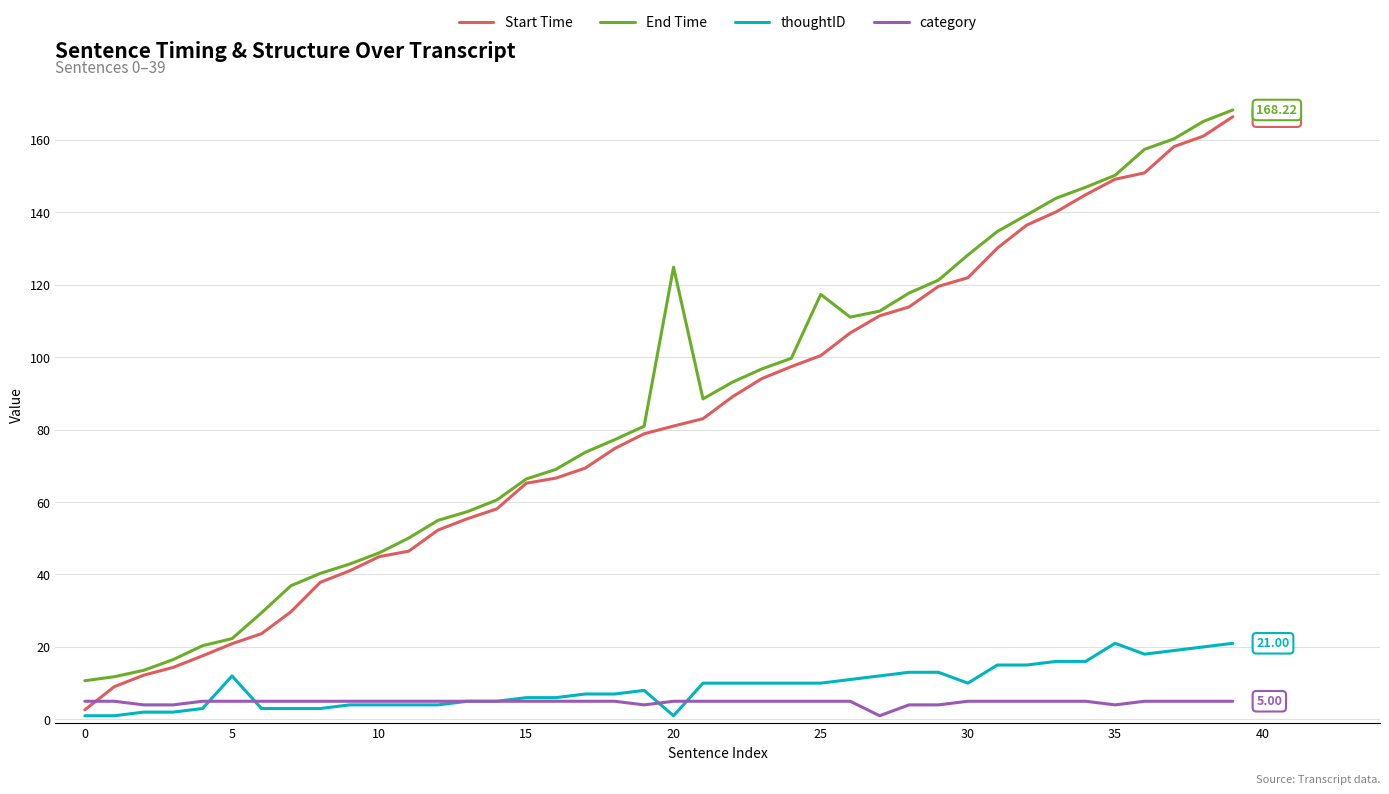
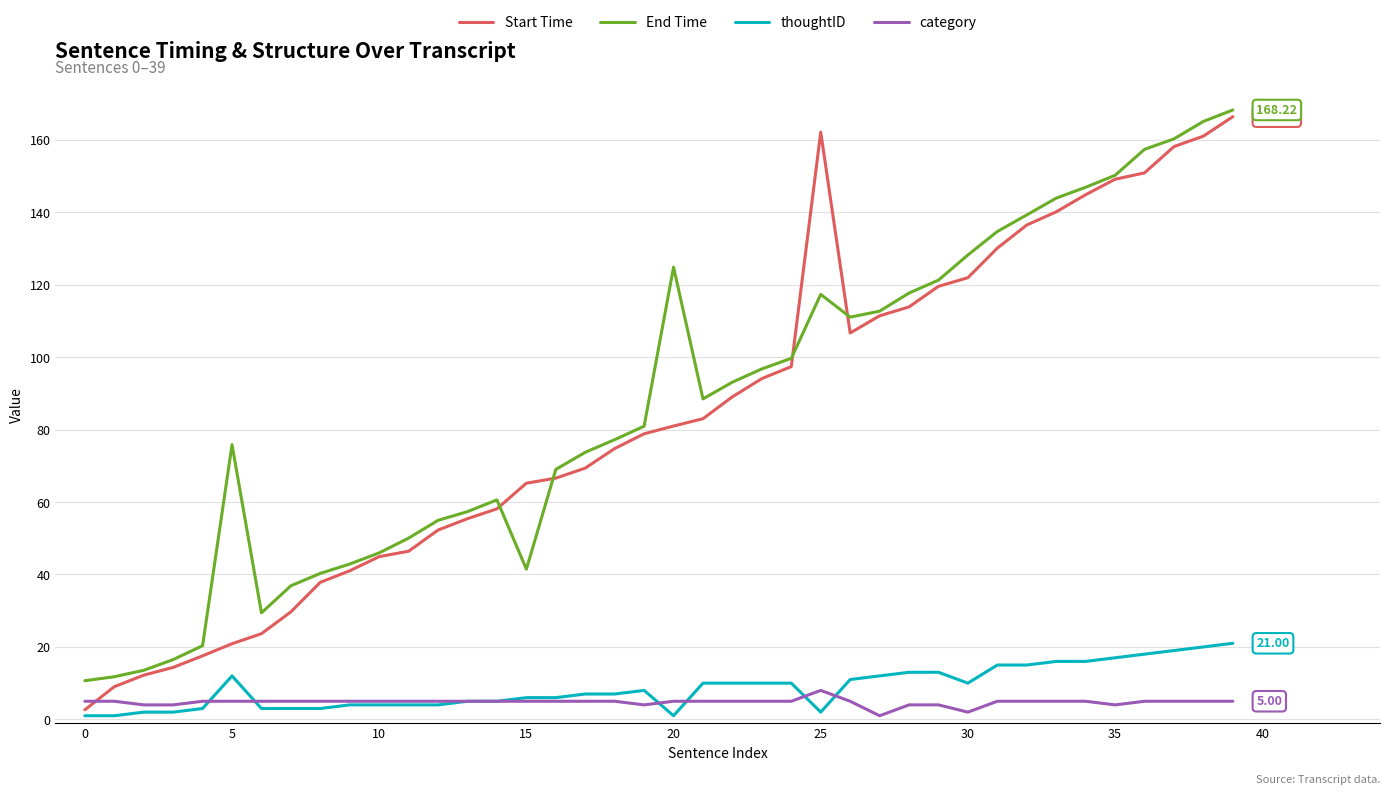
  {
    "Start Time": {
      "0": 3,
      "5": 21,
      "10": 45,
      "15": 65,
      "20": 81,
-     "25": 100,
+     "25": 162,
      "30": 122,
      "35": 149
    },
    "End Time": {
      "0": 11,
-     "5": 22,
+     "5": 76,
      "10": 46,
-     "15": 66,
+     "15": 41,
      "20": 125,
      "25": 117,
      "30": 128,
      "35": 150
    },
    "thoughtID": {
      "0": 1,
      "5": 12,
      "10": 4,
      "15": 6,
      "20": 1,
-     "25": 10,
+     "25": 2,
      "30": 10,
-     "35": 21
+     "35": 17
    },
    "category": {
      "0": 5,
      "5": 5,
      "10": 5,
      "15": 5,
      "20": 5,
-     "25": 5,
-     "30": 5,
+     "25": 8,
+     "30": 2,
      "35": 4
    }
  }
